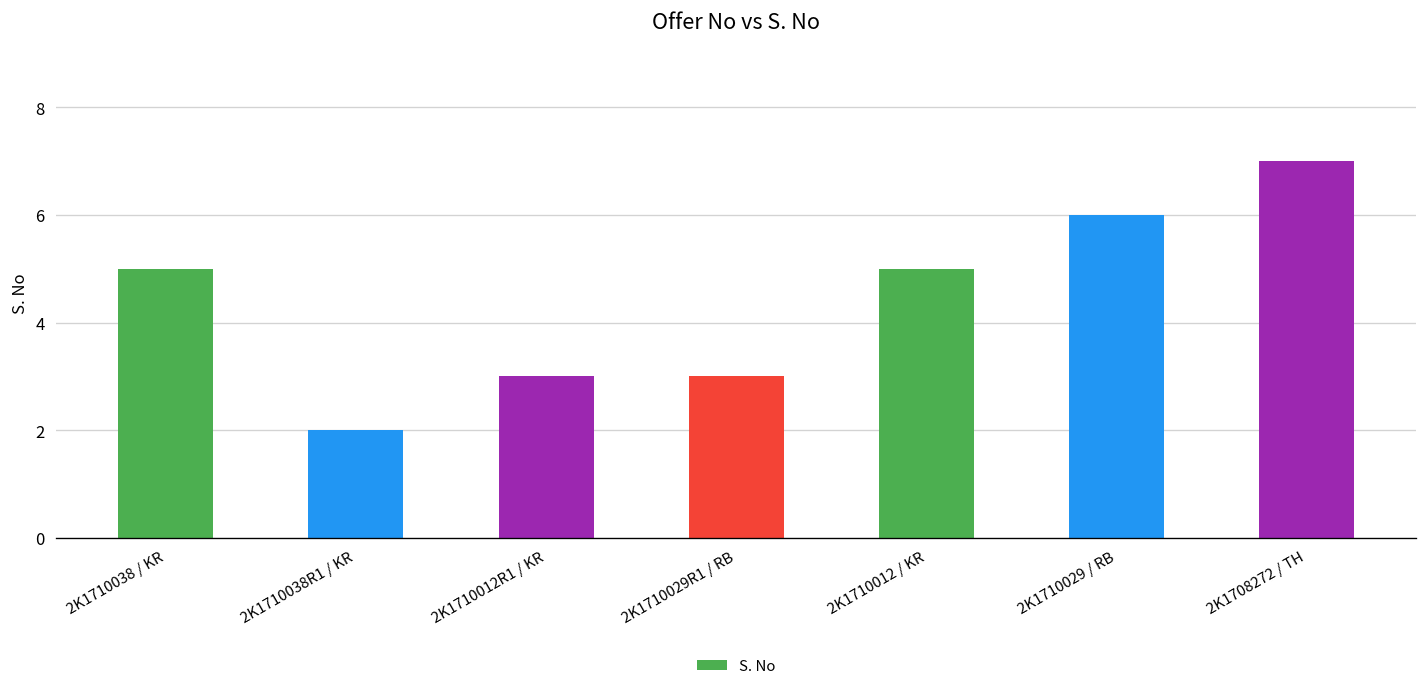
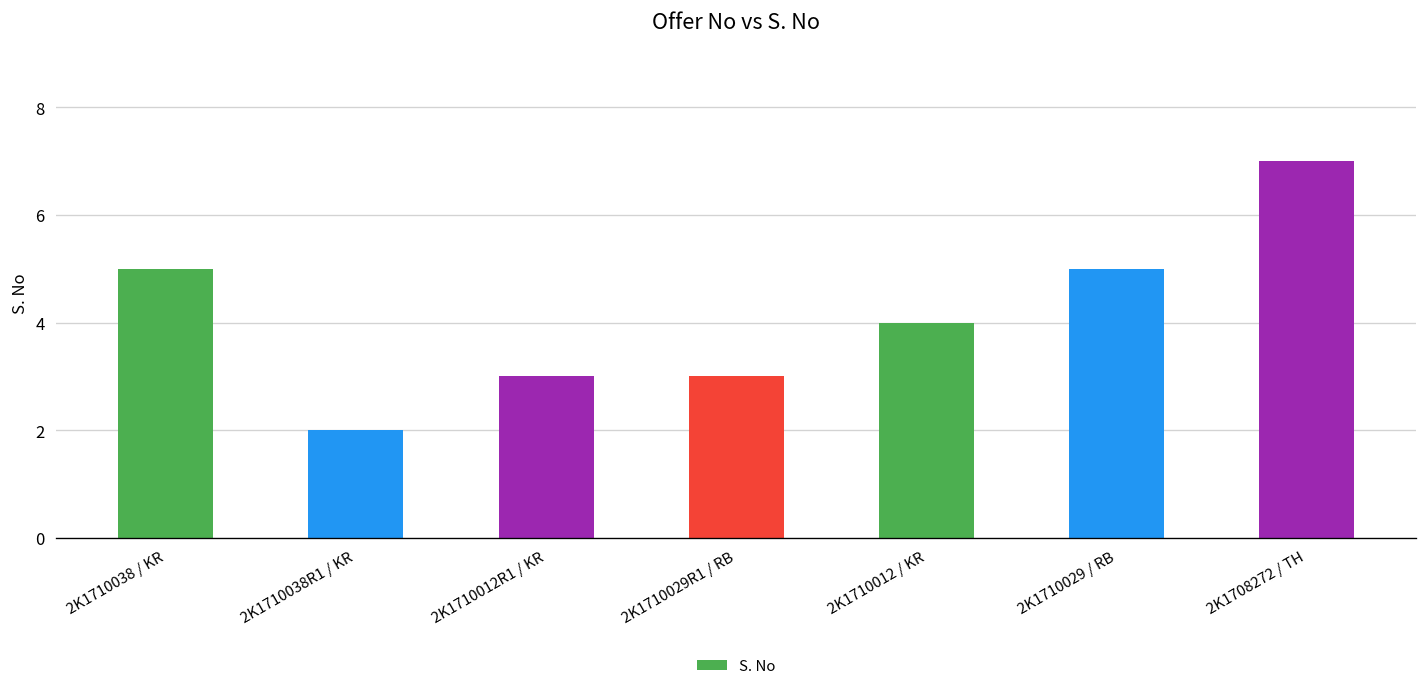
  {
    "2K1710038 / KR": 5,
    "2K1710038R1 / KR": 2,
    "2K1710012R1 / KR": 3,
    "2K1710029R1 / RB": 3,
-   "2K1710012 / KR": 5,
-   "2K1710029 / RB": 6,
+   "2K1710012 / KR": 4,
+   "2K1710029 / RB": 5,
    "2K1708272 / TH": 7
  }
